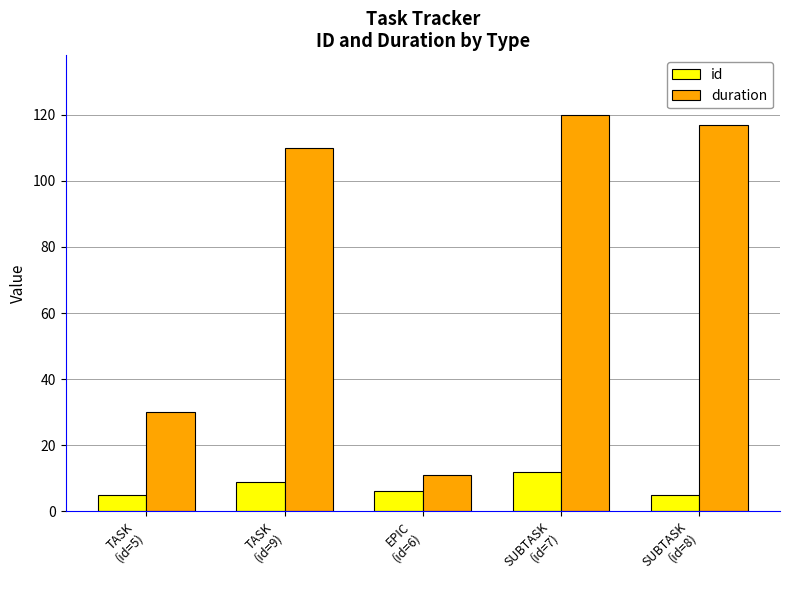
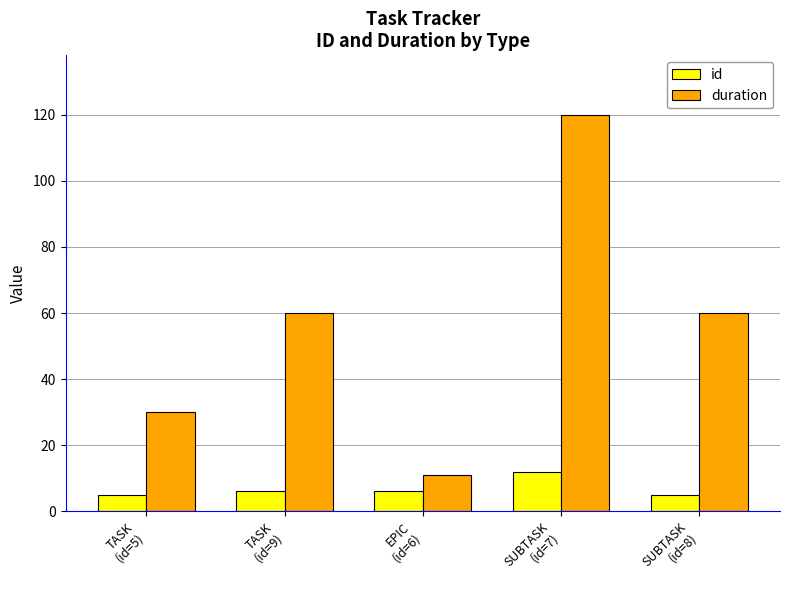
  {
    "id": {
      "TASK (id=5)": 5,
-     "TASK (id=9)": 9,
+     "TASK (id=9)": 6,
      "EPIC (id=6)": 6,
      "SUBTASK (id=7)": 12,
      "SUBTASK (id=8)": 5
    },
    "duration": {
      "TASK (id=5)": 30,
-     "TASK (id=9)": 110,
+     "TASK (id=9)": 60,
      "EPIC (id=6)": 11,
      "SUBTASK (id=7)": 120,
-     "SUBTASK (id=8)": 117
+     "SUBTASK (id=8)": 60
    }
  }
